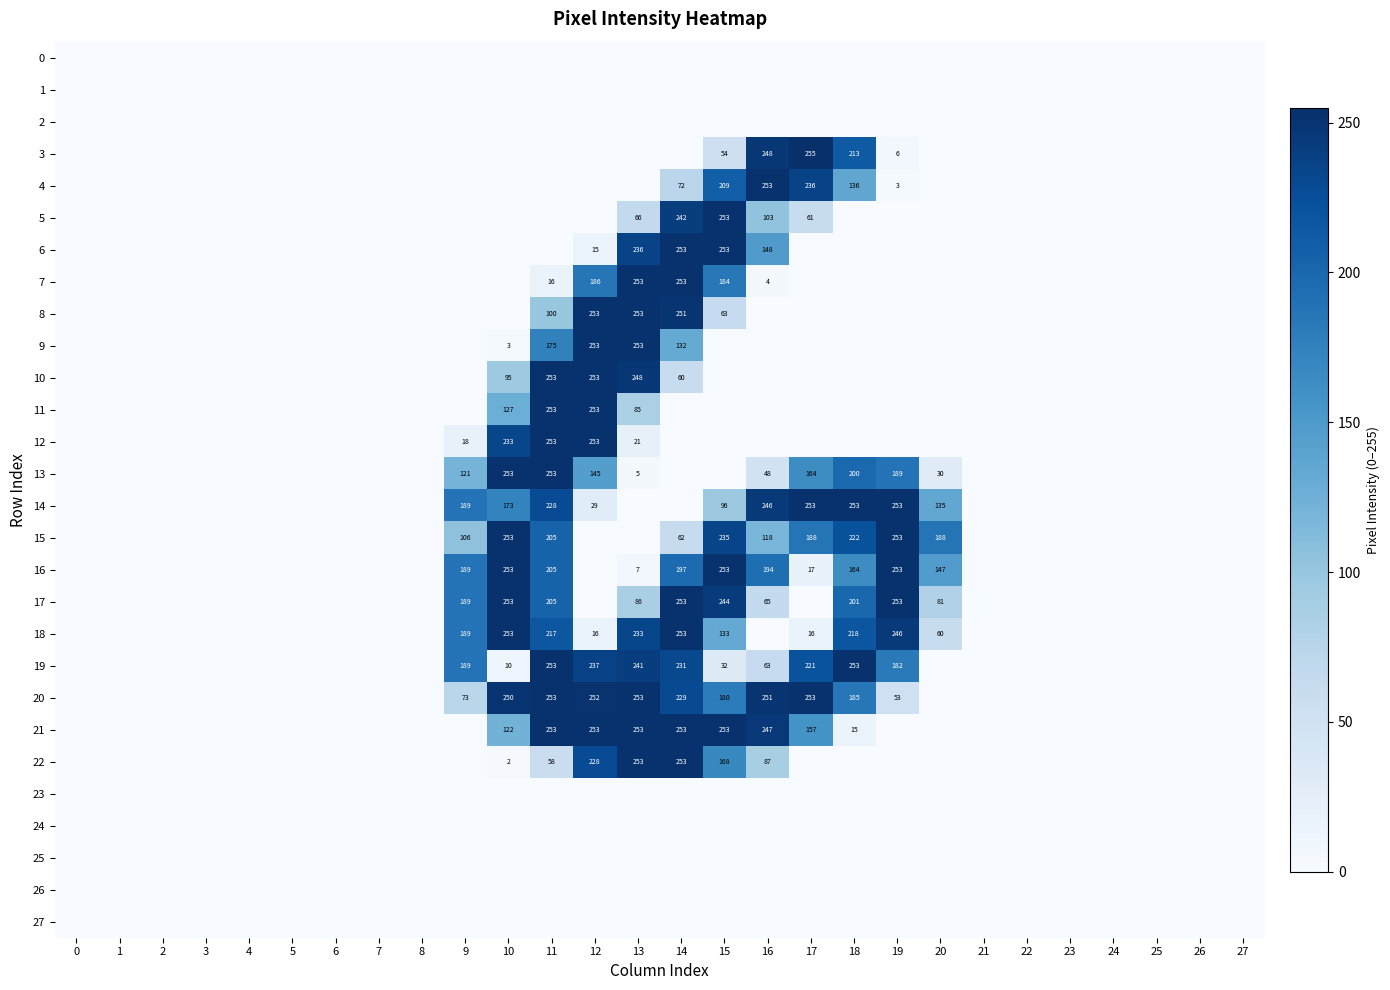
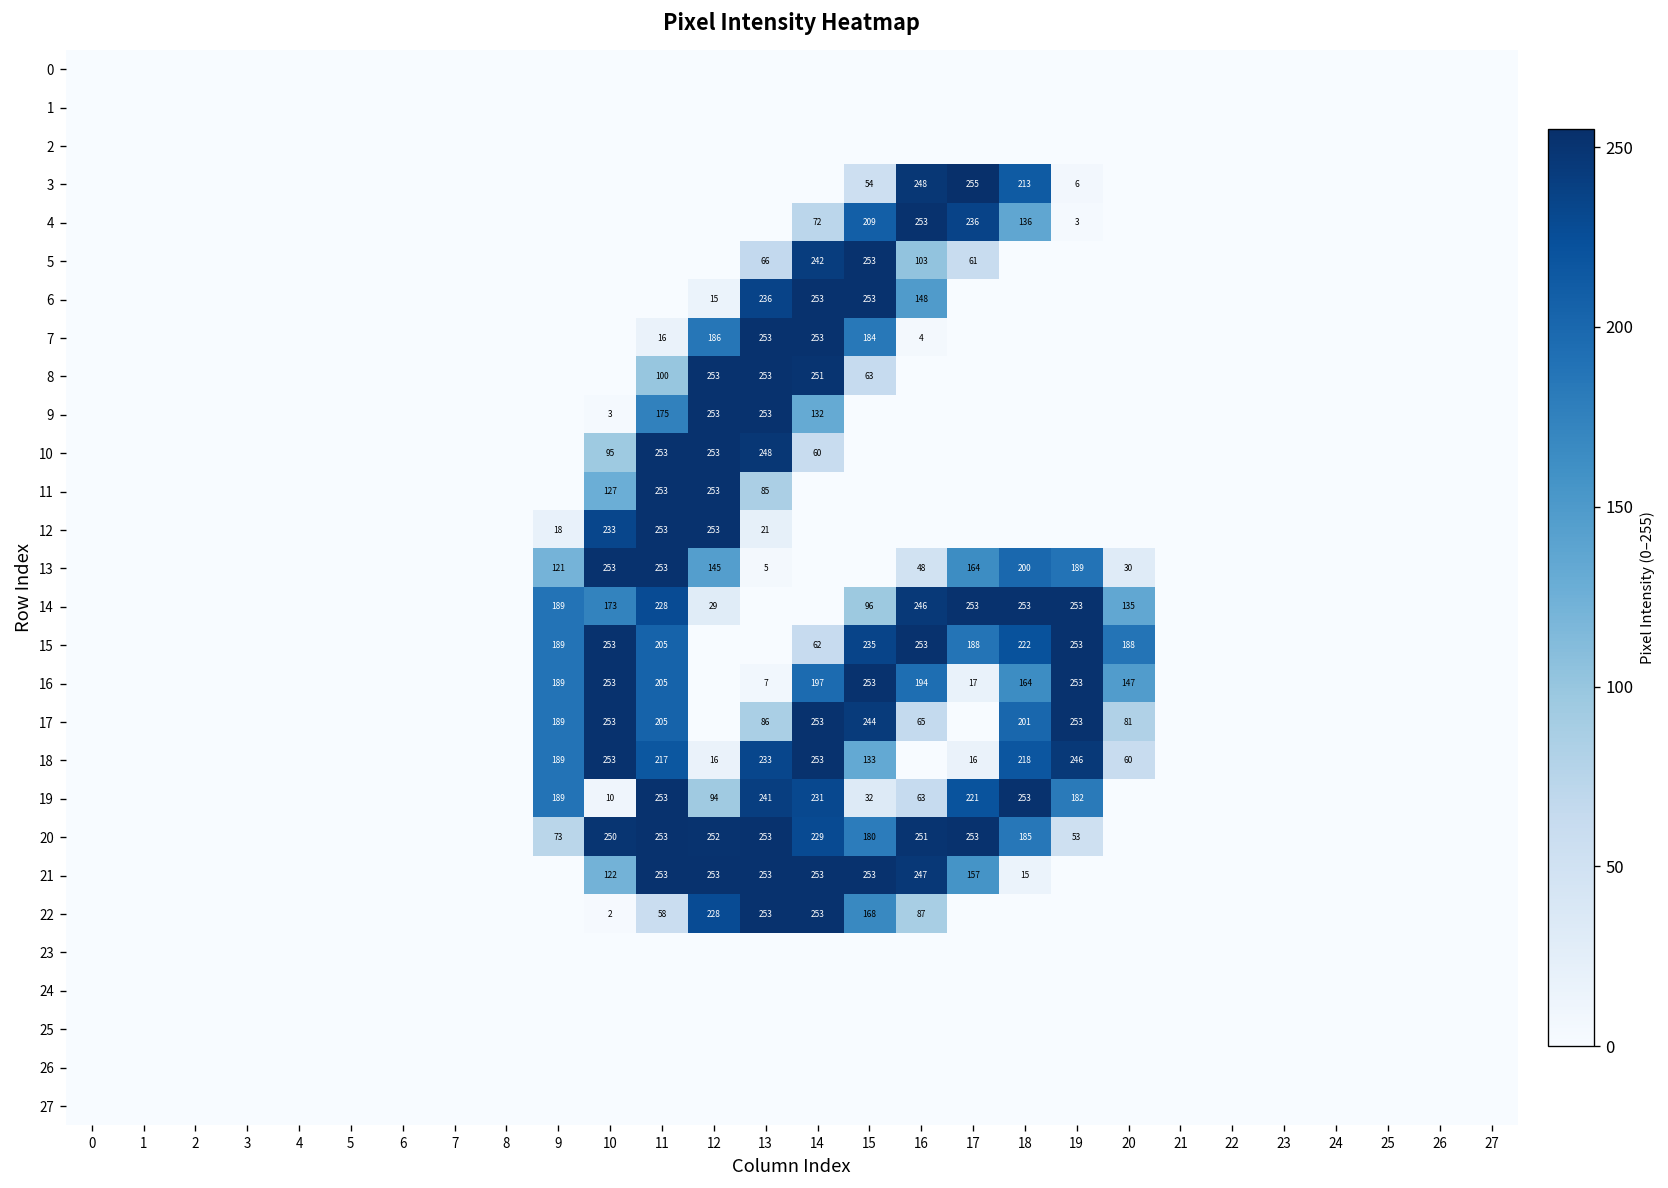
  {
    "3": {
      "15": 54,
      "16": 248,
      "17": 255,
      "18": 213,
      "19": 6
    },
    "4": {
      "14": 72,
      "15": 209,
      "16": 253,
      "17": 236,
      "18": 136,
      "19": 3
    },
    "5": {
      "13": 66,
      "14": 242,
      "15": 253,
      "16": 103,
      "17": 61
    },
    "6": {
      "12": 15,
      "13": 236,
      "14": 253,
      "15": 253,
      "16": 148
    },
    "7": {
      "11": 16,
      "12": 186,
      "13": 253,
      "14": 253,
      "15": 184,
      "16": 4
    },
    "8": {
      "11": 100,
      "12": 253,
      "13": 253,
      "14": 251,
      "15": 63
    },
    "9": {
      "10": 3,
      "11": 175,
      "12": 253,
      "13": 253,
      "14": 132
    },
    "10": {
      "10": 95,
      "11": 253,
      "12": 253,
      "13": 248,
      "14": 60
    },
    "11": {
      "10": 127,
      "11": 253,
      "12": 253,
      "13": 85
    },
    "12": {
      "9": 18,
      "10": 233,
      "11": 253,
      "12": 253,
      "13": 21
    },
    "13": {
      "9": 121,
      "10": 253,
      "11": 253,
      "12": 145,
      "13": 5,
      "16": 48,
      "17": 164,
      "18": 200,
      "19": 189,
      "20": 30
    },
    "14": {
      "9": 189,
      "10": 173,
      "11": 228,
      "12": 29,
      "15": 96,
      "16": 246,
      "17": 253,
      "18": 253,
      "19": 253,
      "20": 135
    },
    "15": {
-     "9": 106,
+     "9": 189,
      "10": 253,
      "11": 205,
      "14": 62,
      "15": 235,
-     "16": 118,
+     "16": 253,
      "17": 188,
      "18": 222,
      "19": 253,
      "20": 188
    },
    "16": {
      "9": 189,
      "10": 253,
      "11": 205,
      "13": 7,
      "14": 197,
      "15": 253,
      "16": 194,
      "17": 17,
      "18": 164,
      "19": 253,
      "20": 147
    },
    "17": {
      "9": 189,
      "10": 253,
      "11": 205,
      "13": 86,
      "14": 253,
      "15": 244,
      "16": 65,
      "18": 201,
      "19": 253,
      "20": 81
    },
    "18": {
      "9": 189,
      "10": 253,
      "11": 217,
      "12": 16,
      "13": 233,
      "14": 253,
      "15": 133,
      "17": 16,
      "18": 218,
      "19": 246,
      "20": 60
    },
    "19": {
      "9": 189,
      "10": 10,
      "11": 253,
-     "12": 237,
+     "12": 94,
      "13": 241,
      "14": 231,
      "15": 32,
      "16": 63,
      "17": 221,
      "18": 253,
      "19": 182
    },
    "20": {
      "9": 73,
      "10": 250,
      "11": 253,
      "12": 252,
      "13": 253,
      "14": 229,
      "15": 180,
      "16": 251,
      "17": 253,
      "18": 185,
      "19": 53
    },
    "21": {
      "10": 122,
      "11": 253,
      "12": 253,
      "13": 253,
      "14": 253,
      "15": 253,
      "16": 247,
      "17": 157,
      "18": 15
    },
    "22": {
      "10": 2,
      "11": 58,
      "12": 228,
      "13": 253,
      "14": 253,
      "15": 168,
      "16": 87
    }
  }
